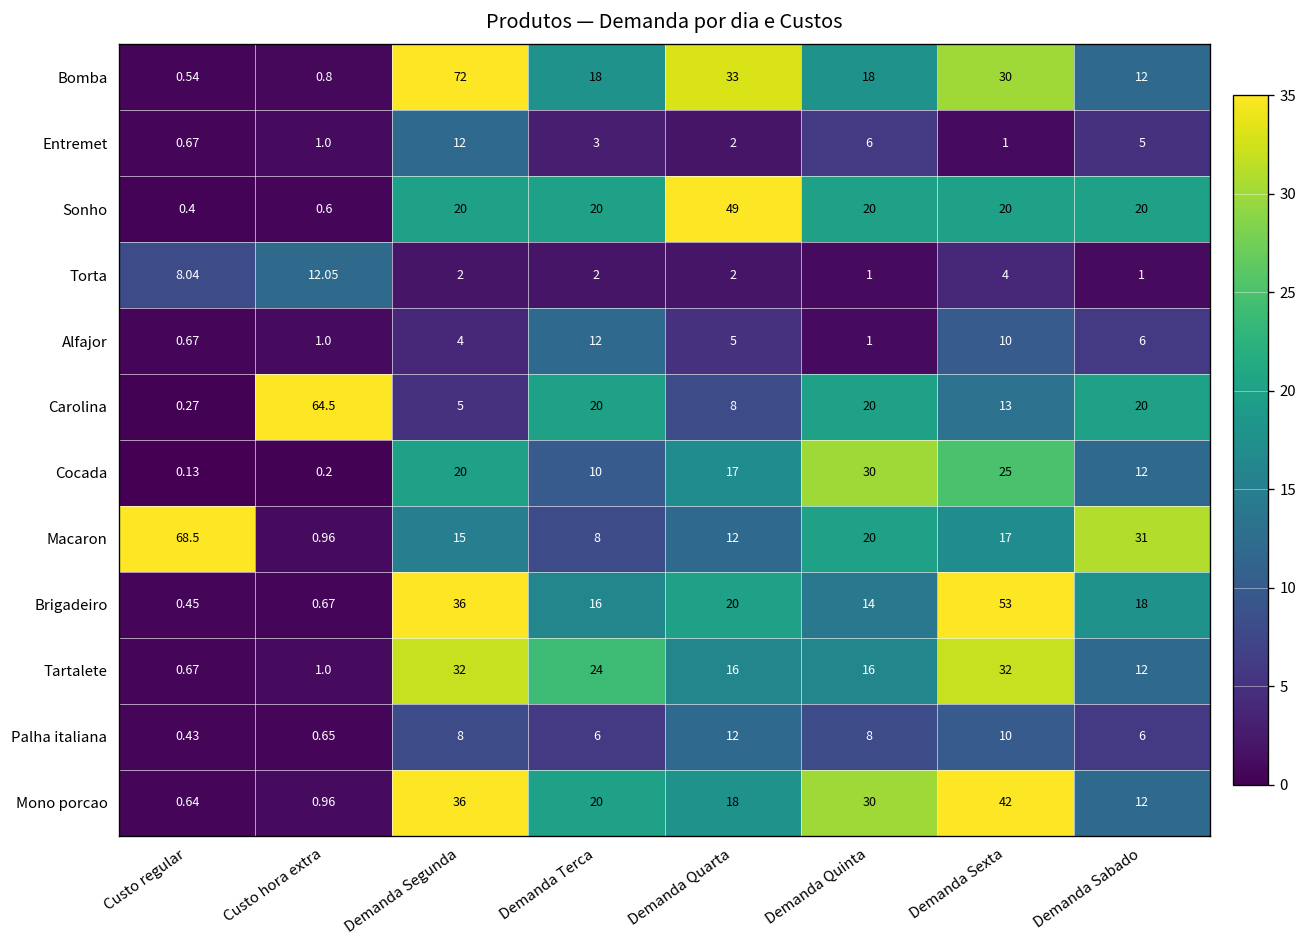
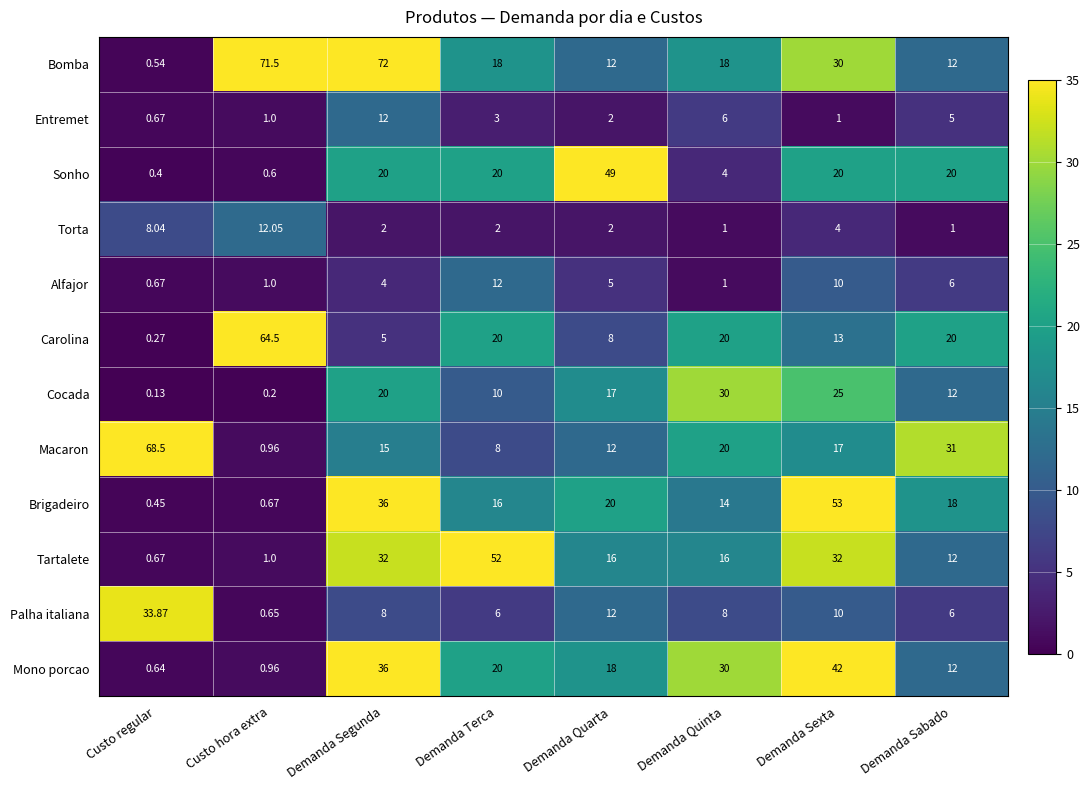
  {
    "Bomba": {
      "Custo regular": 0.54,
-     "Custo hora extra": 0.8,
+     "Custo hora extra": 71.5,
      "Demanda Segunda": 72,
      "Demanda Terca": 18,
-     "Demanda Quarta": 33,
+     "Demanda Quarta": 12,
      "Demanda Quinta": 18,
      "Demanda Sexta": 30,
      "Demanda Sabado": 12
    },
    "Entremet": {
      "Custo regular": 0.67,
      "Custo hora extra": 1.0,
      "Demanda Segunda": 12,
      "Demanda Terca": 3,
      "Demanda Quarta": 2,
      "Demanda Quinta": 6,
      "Demanda Sexta": 1,
      "Demanda Sabado": 5
    },
    "Sonho": {
      "Custo regular": 0.4,
      "Custo hora extra": 0.6,
      "Demanda Segunda": 20,
      "Demanda Terca": 20,
      "Demanda Quarta": 49,
-     "Demanda Quinta": 20,
+     "Demanda Quinta": 4,
      "Demanda Sexta": 20,
      "Demanda Sabado": 20
    },
    "Torta": {
      "Custo regular": 8.04,
      "Custo hora extra": 12.05,
      "Demanda Segunda": 2,
      "Demanda Terca": 2,
      "Demanda Quarta": 2,
      "Demanda Quinta": 1,
      "Demanda Sexta": 4,
      "Demanda Sabado": 1
    },
    "Alfajor": {
      "Custo regular": 0.67,
      "Custo hora extra": 1.0,
      "Demanda Segunda": 4,
      "Demanda Terca": 12,
      "Demanda Quarta": 5,
      "Demanda Quinta": 1,
      "Demanda Sexta": 10,
      "Demanda Sabado": 6
    },
    "Carolina": {
      "Custo regular": 0.27,
      "Custo hora extra": 64.5,
      "Demanda Segunda": 5,
      "Demanda Terca": 20,
      "Demanda Quarta": 8,
      "Demanda Quinta": 20,
      "Demanda Sexta": 13,
      "Demanda Sabado": 20
    },
    "Cocada": {
      "Custo regular": 0.13,
      "Custo hora extra": 0.2,
      "Demanda Segunda": 20,
      "Demanda Terca": 10,
      "Demanda Quarta": 17,
      "Demanda Quinta": 30,
      "Demanda Sexta": 25,
      "Demanda Sabado": 12
    },
    "Macaron": {
      "Custo regular": 68.5,
      "Custo hora extra": 0.96,
      "Demanda Segunda": 15,
      "Demanda Terca": 8,
      "Demanda Quarta": 12,
      "Demanda Quinta": 20,
      "Demanda Sexta": 17,
      "Demanda Sabado": 31
    },
    "Brigadeiro": {
      "Custo regular": 0.45,
      "Custo hora extra": 0.67,
      "Demanda Segunda": 36,
      "Demanda Terca": 16,
      "Demanda Quarta": 20,
      "Demanda Quinta": 14,
      "Demanda Sexta": 53,
      "Demanda Sabado": 18
    },
    "Tartalete": {
      "Custo regular": 0.67,
      "Custo hora extra": 1.0,
      "Demanda Segunda": 32,
-     "Demanda Terca": 24,
+     "Demanda Terca": 52,
      "Demanda Quarta": 16,
      "Demanda Quinta": 16,
      "Demanda Sexta": 32,
      "Demanda Sabado": 12
    },
    "Palha italiana": {
-     "Custo regular": 0.43,
+     "Custo regular": 33.87,
      "Custo hora extra": 0.65,
      "Demanda Segunda": 8,
      "Demanda Terca": 6,
      "Demanda Quarta": 12,
      "Demanda Quinta": 8,
      "Demanda Sexta": 10,
      "Demanda Sabado": 6
    },
    "Mono porcao": {
      "Custo regular": 0.64,
      "Custo hora extra": 0.96,
      "Demanda Segunda": 36,
      "Demanda Terca": 20,
      "Demanda Quarta": 18,
      "Demanda Quinta": 30,
      "Demanda Sexta": 42,
      "Demanda Sabado": 12
    }
  }
